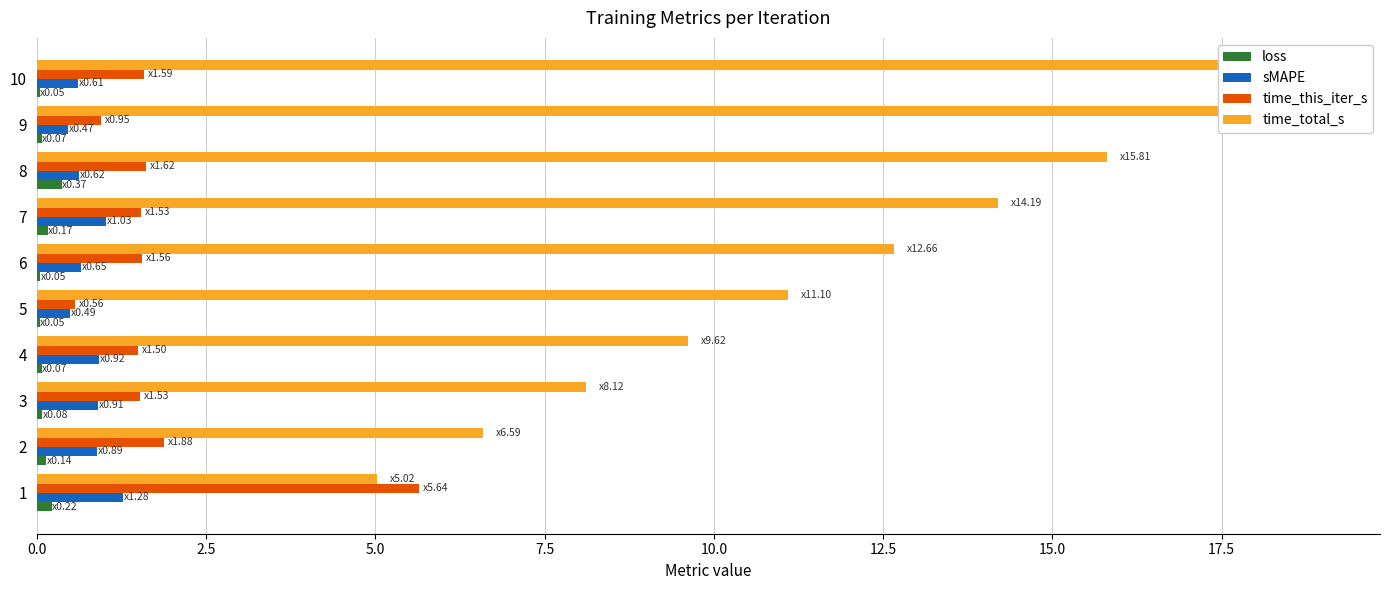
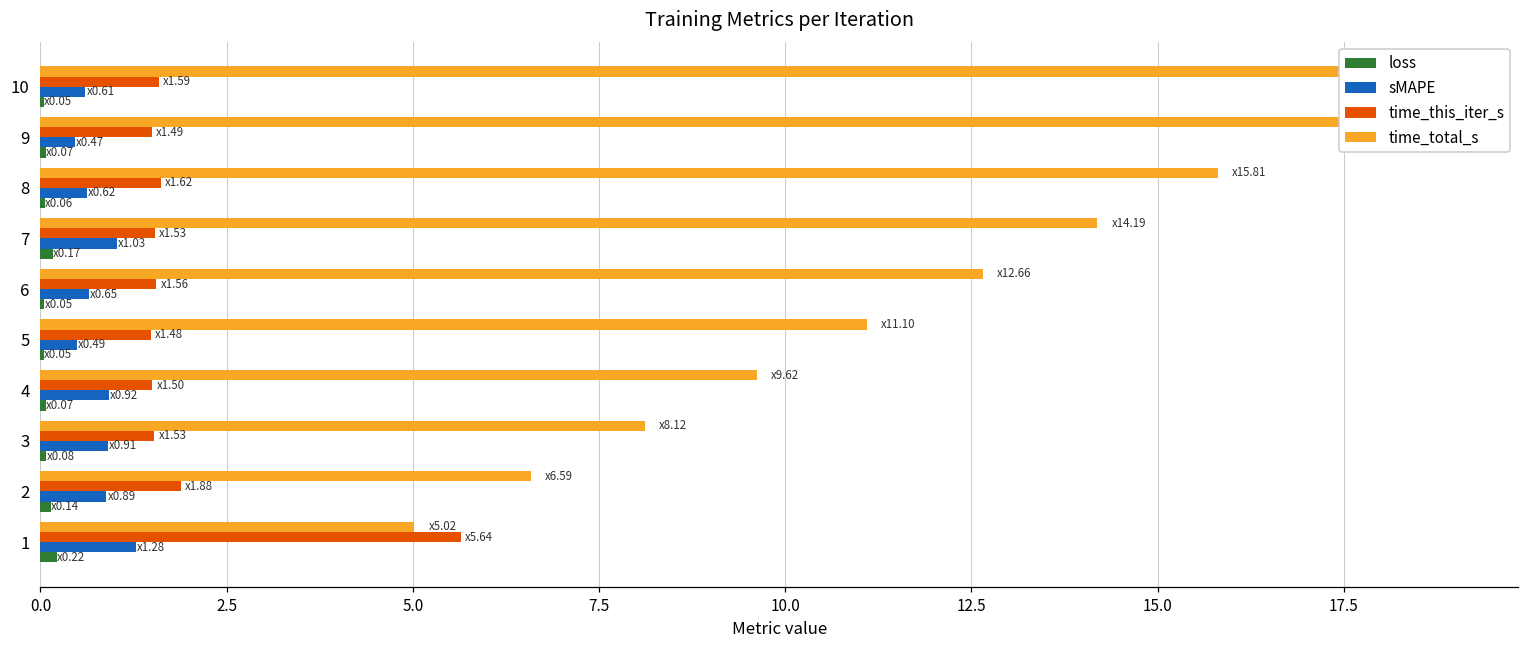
  {
    "loss": {
-     "8": 0.37
+     "8": 0.06
    },
    "sMAPE": {
      "10": 0.6,
      "9": 0.5,
      "8": 0.6,
      "7": 1.0,
      "6": 0.7,
      "5": 0.5,
      "4": 0.9,
      "3": 0.9,
      "2": 0.9,
      "1": 1.3
    },
    "time_this_iter_s": {
-     "9": 0.95,
-     "5": 0.56
+     "9": 1.49,
+     "5": 1.48
    },
    "time_total_s": {
      "8": 15.8,
      "7": 14.2,
      "6": 12.7,
      "5": 11.1,
      "4": 9.6,
      "3": 8.1,
      "2": 6.6,
      "1": 5.0
    }
  }
